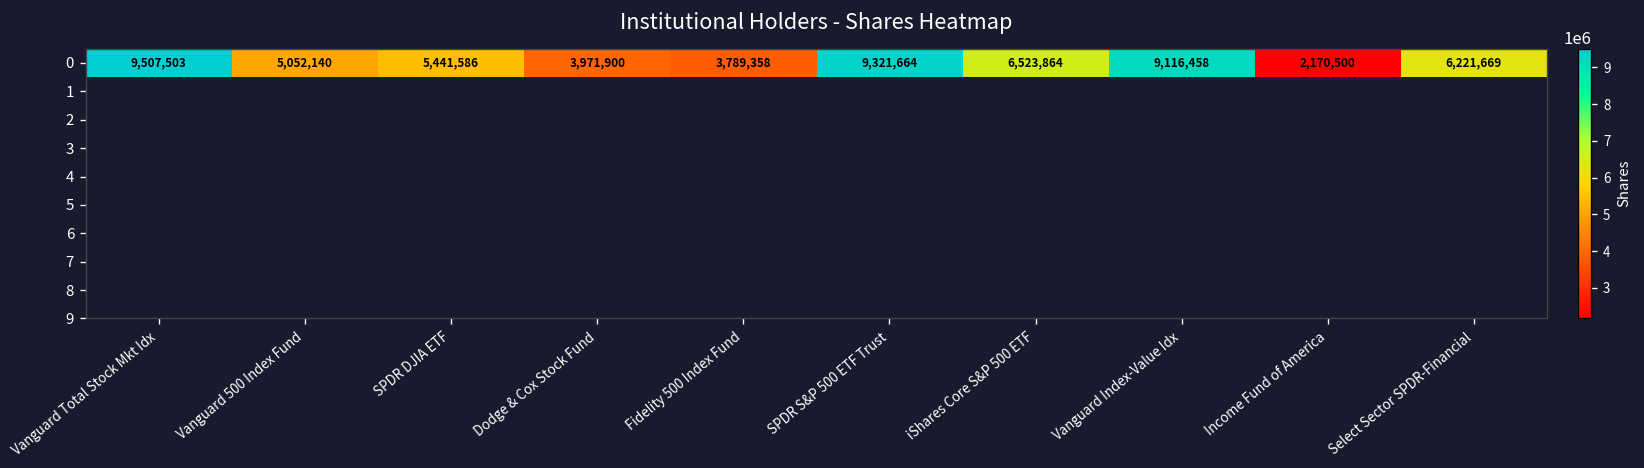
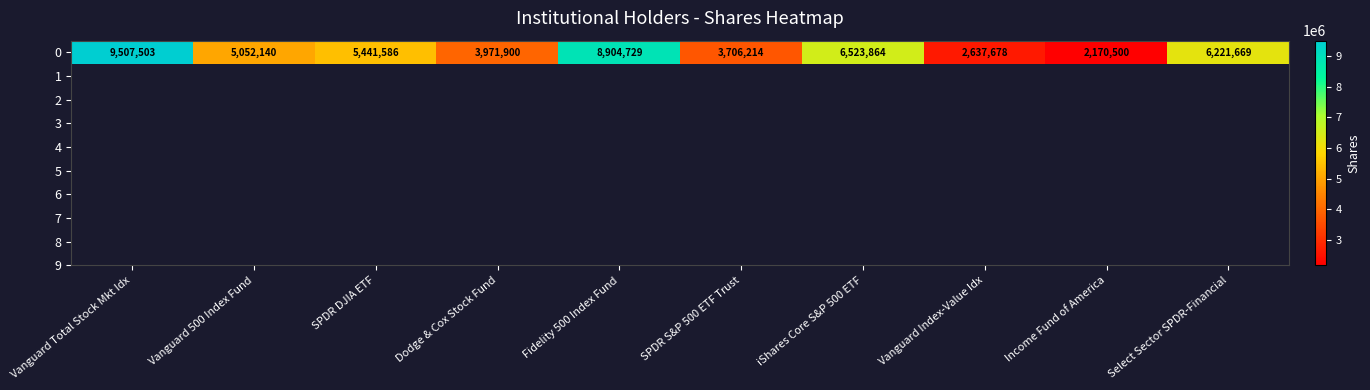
  {
    "0": {
      "Vanguard Total Stock Mkt Idx": "9,507,503",
      "Vanguard 500 Index Fund": "5,052,140",
      "SPDR DJIA ETF": "5,441,586",
      "Dodge & Cox Stock Fund": "3,971,900",
-     "Fidelity 500 Index Fund": "3,789,358",
-     "SPDR S&P 500 ETF Trust": "9,321,664",
+     "Fidelity 500 Index Fund": "8,904,729",
+     "SPDR S&P 500 ETF Trust": "3,706,214",
      "iShares Core S&P 500 ETF": "6,523,864",
-     "Vanguard Index-Value Idx": "9,116,458",
+     "Vanguard Index-Value Idx": "2,637,678",
      "Income Fund of America": "2,170,500",
      "Select Sector SPDR-Financial": "6,221,669"
    }
  }
